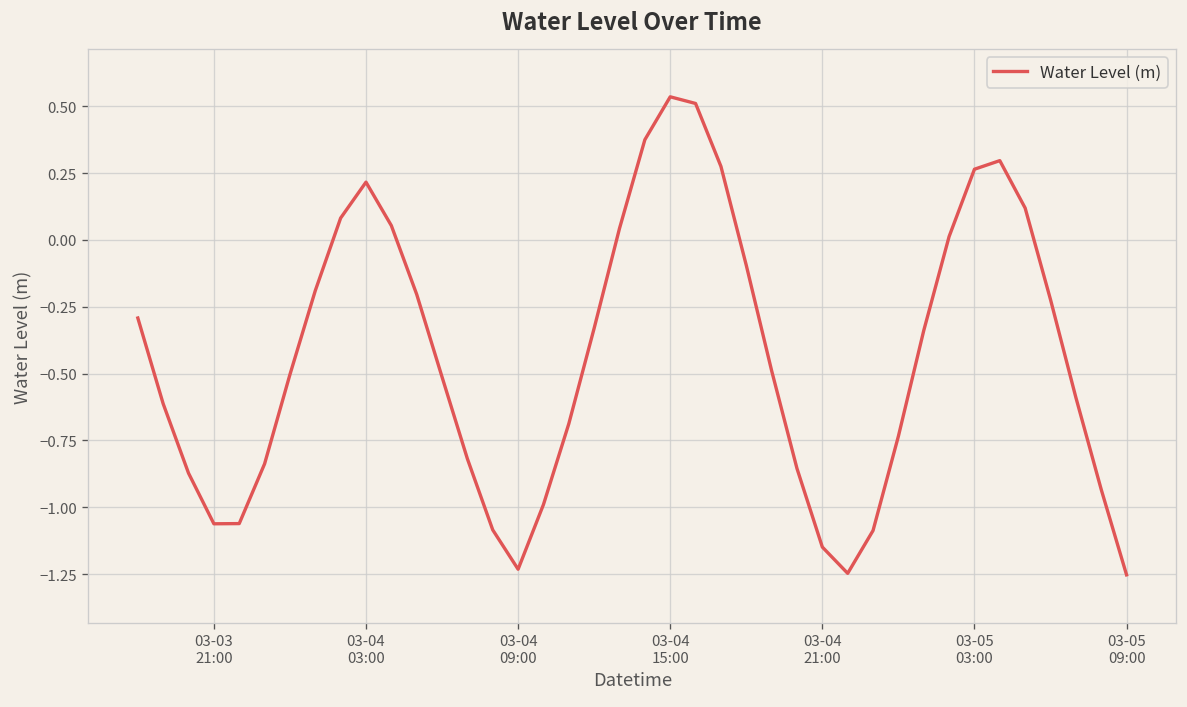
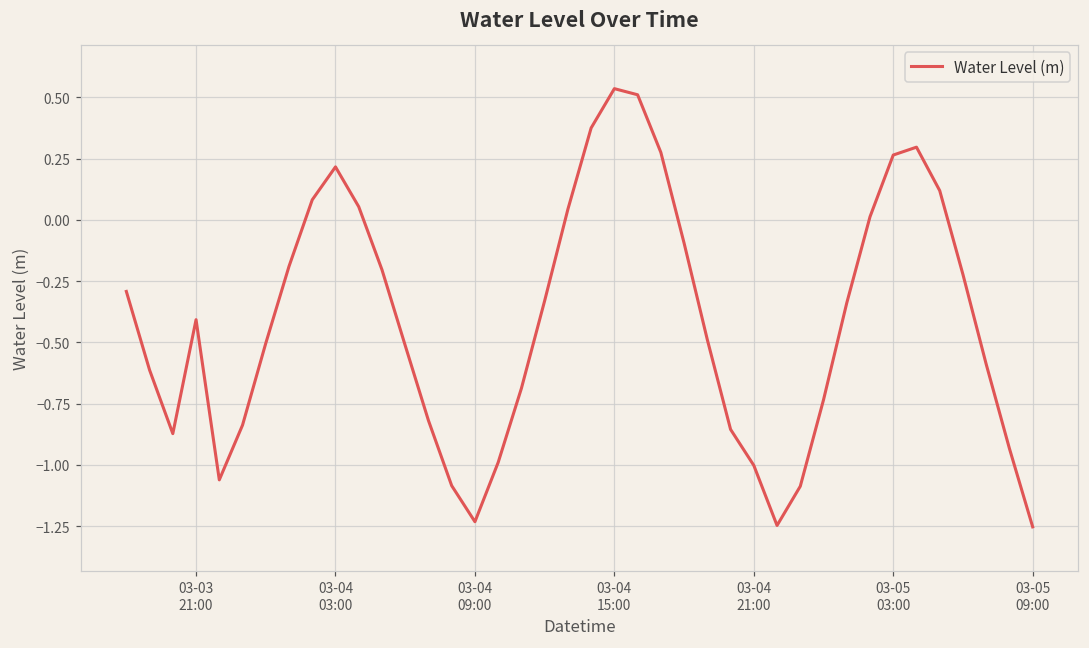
  {
-   "03-03 21:00": -1.06,
+   "03-03 21:00": -0.41,
    "03-04 03:00": 0.22,
    "03-04 09:00": -1.23,
    "03-04 15:00": 0.54,
-   "03-04 21:00": -1.15,
+   "03-04 21:00": -1.00,
    "03-05 03:00": 0.26,
    "03-05 09:00": -1.25
  }
